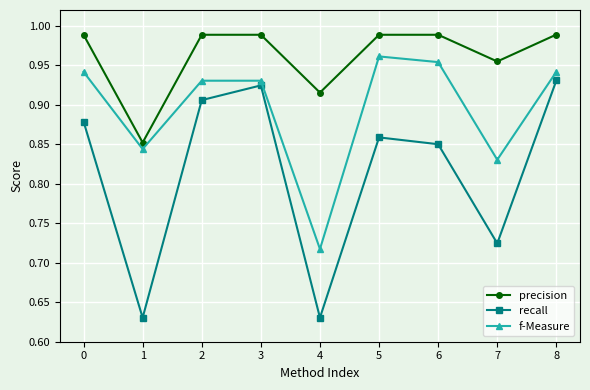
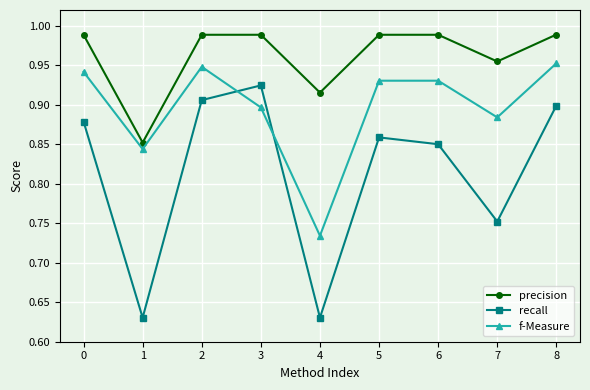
  {
    "precision": {
      "0": 0.99,
      "1": 0.85,
      "2": 0.99,
      "3": 0.99,
      "4": 0.92,
      "5": 0.99,
      "6": 0.99,
      "7": 0.95,
      "8": 0.99
    },
    "recall": {
      "0": 0.88,
      "1": 0.63,
      "2": 0.91,
      "3": 0.92,
      "4": 0.63,
      "5": 0.86,
      "6": 0.85,
-     "7": 0.72,
-     "8": 0.93
+     "7": 0.75,
+     "8": 0.90
    },
    "f-Measure": {
      "0": 0.94,
      "1": 0.84,
-     "2": 0.93,
-     "3": 0.93,
-     "4": 0.72,
-     "5": 0.96,
-     "6": 0.95,
-     "7": 0.83,
-     "8": 0.94
+     "2": 0.95,
+     "3": 0.90,
+     "4": 0.73,
+     "5": 0.93,
+     "6": 0.93,
+     "7": 0.88,
+     "8": 0.95
    }
  }
